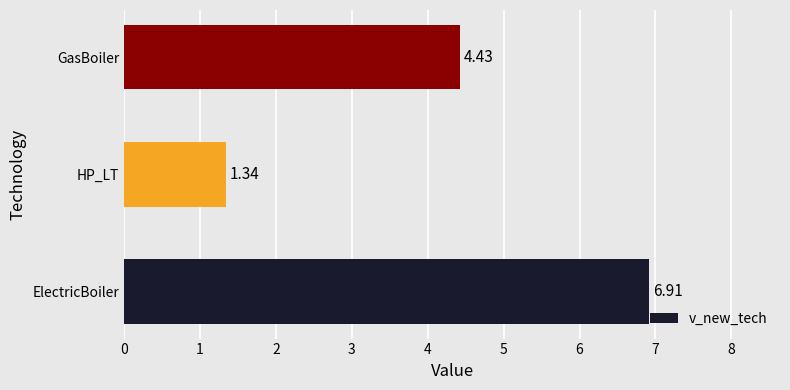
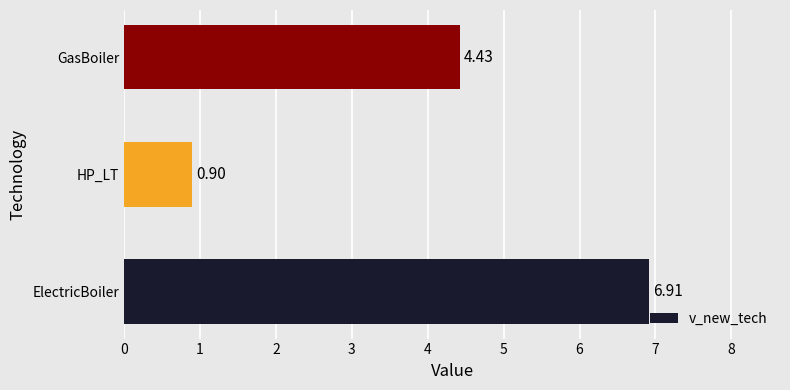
  {
    "GasBoiler": 4.43,
-   "HP_LT": 1.34,
+   "HP_LT": 0.90,
    "ElectricBoiler": 6.91
  }
